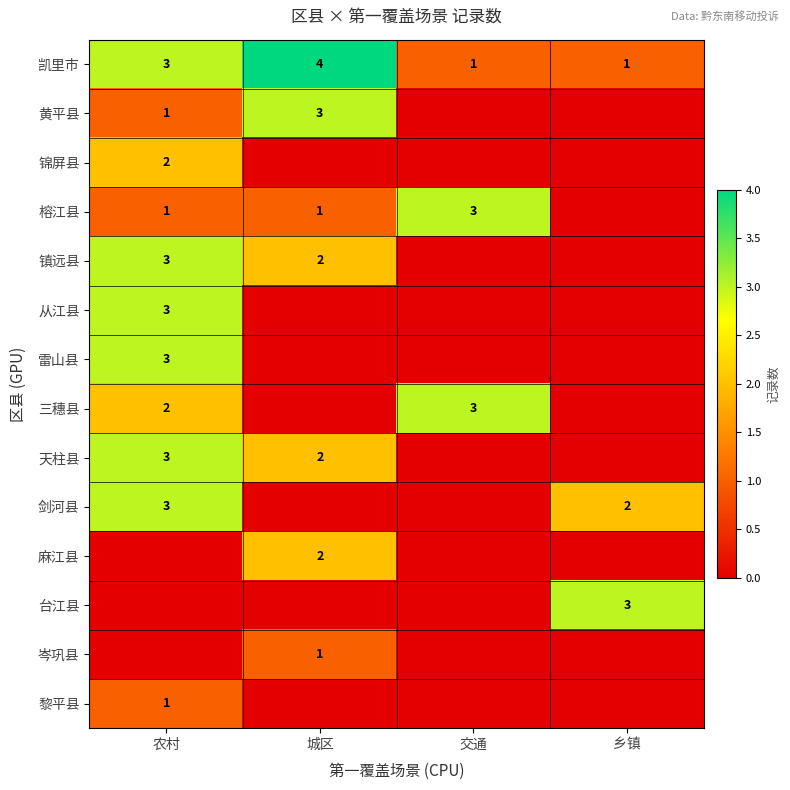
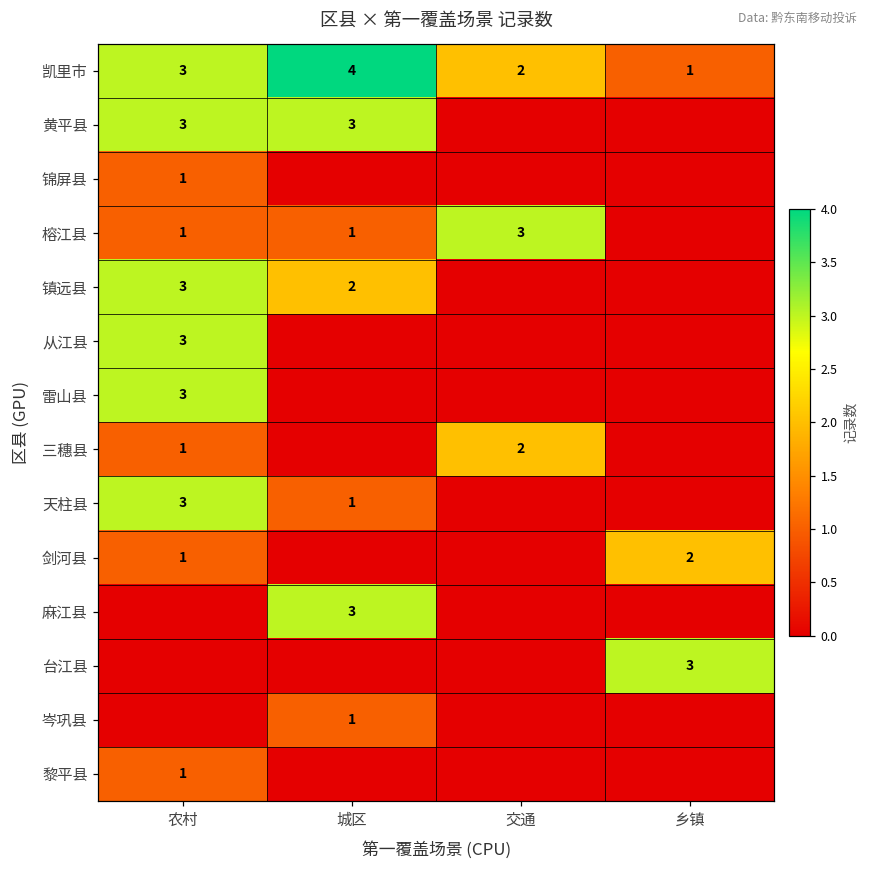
  {
    "凯里市": {
      "农村": 3,
      "城区": 4,
-     "交通": 1,
+     "交通": 2,
      "乡镇": 1
    },
    "黄平县": {
-     "农村": 1,
+     "农村": 3,
      "城区": 3
    },
    "锦屏县": {
-     "农村": 2
+     "农村": 1
    },
    "榕江县": {
      "农村": 1,
      "城区": 1,
      "交通": 3
    },
    "镇远县": {
      "农村": 3,
      "城区": 2
    },
    "从江县": {
      "农村": 3
    },
    "雷山县": {
      "农村": 3
    },
    "三穗县": {
-     "农村": 2,
-     "交通": 3
+     "农村": 1,
+     "交通": 2
    },
    "天柱县": {
      "农村": 3,
-     "城区": 2
+     "城区": 1
    },
    "剑河县": {
-     "农村": 3,
+     "农村": 1,
      "乡镇": 2
    },
    "麻江县": {
-     "城区": 2
+     "城区": 3
    },
    "台江县": {
      "乡镇": 3
    },
    "岑巩县": {
      "城区": 1
    },
    "黎平县": {
      "农村": 1
    }
  }
